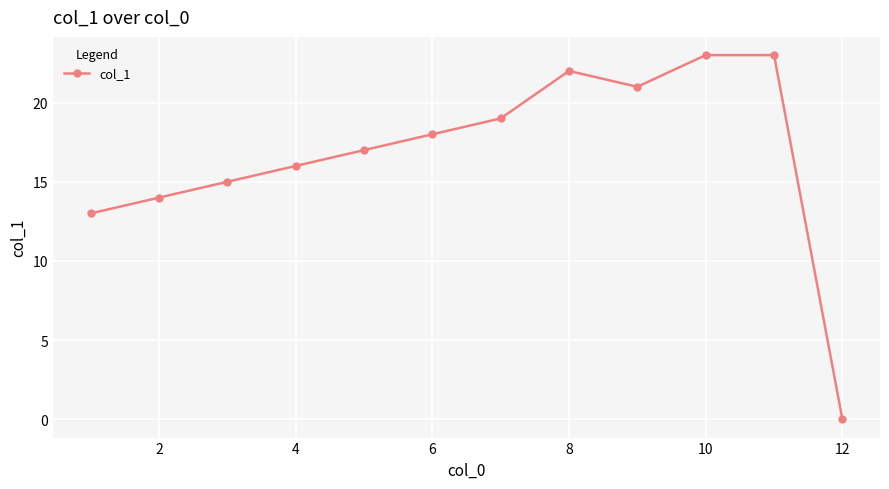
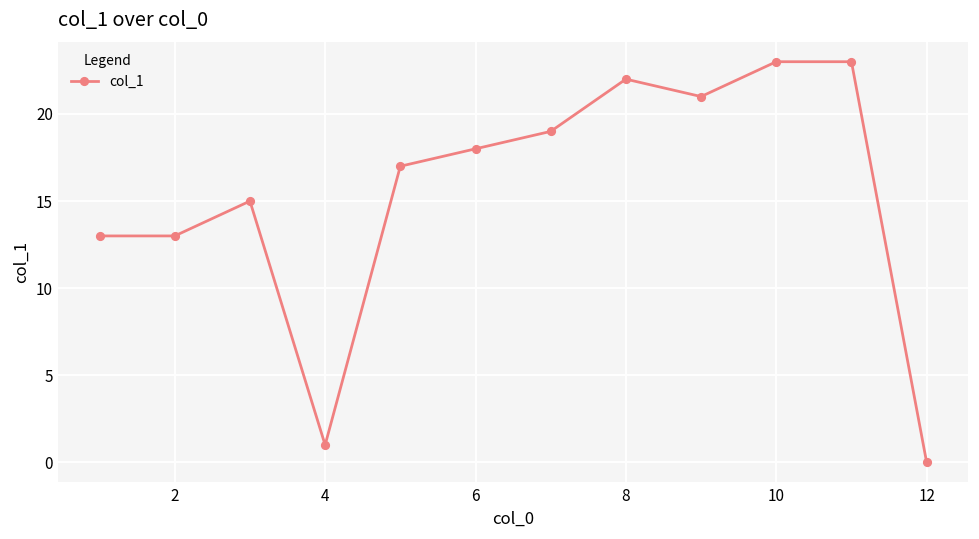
  {
-   "2": 14,
-   "4": 16,
+   "2": 13,
+   "4": 1,
    "6": 18,
    "8": 22,
    "10": 23,
    "12": 0
  }
